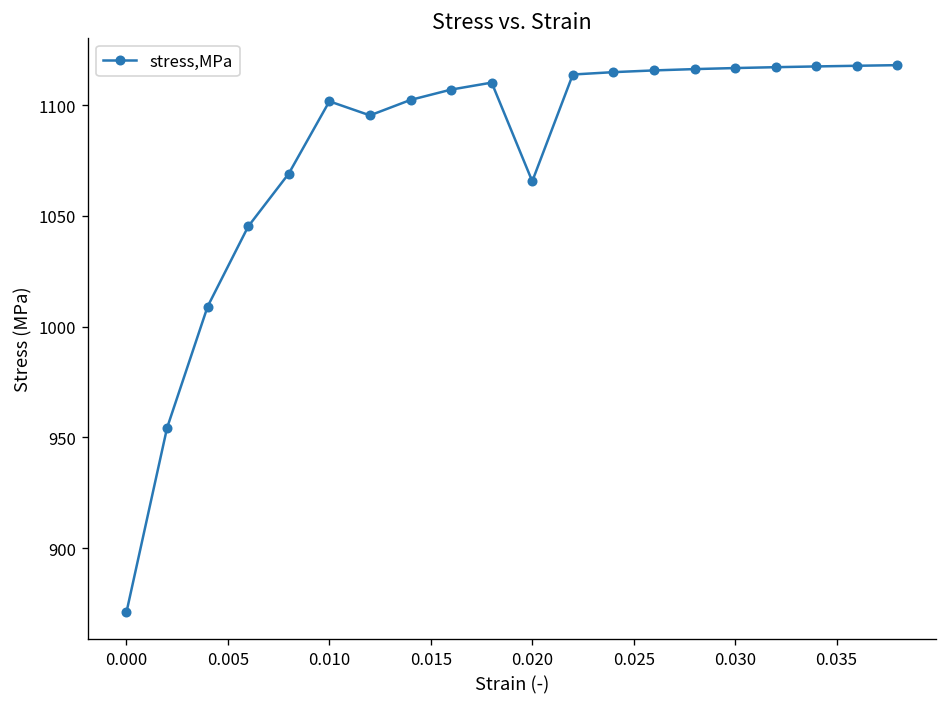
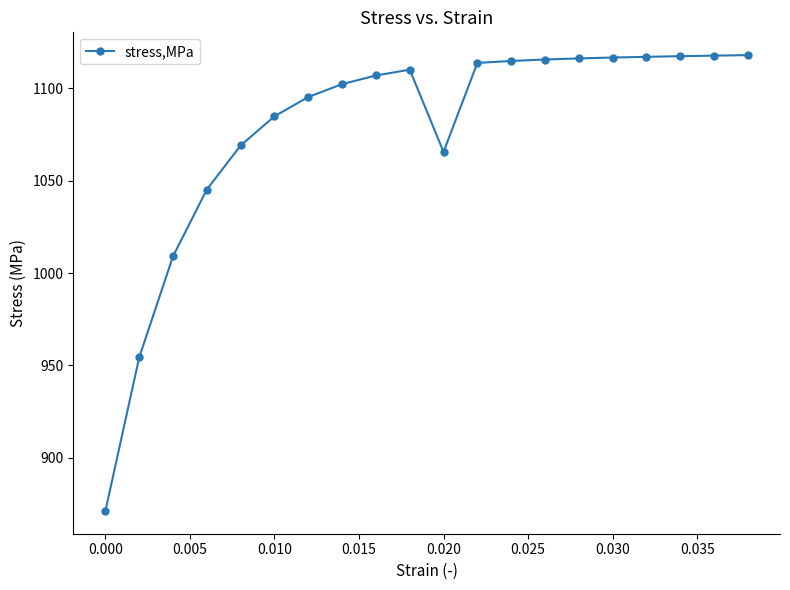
  {
    "0.000": 871,
-   "0.010": 1102,
+   "0.010": 1085,
    "0.020": 1066,
    "0.030": 1117
  }
